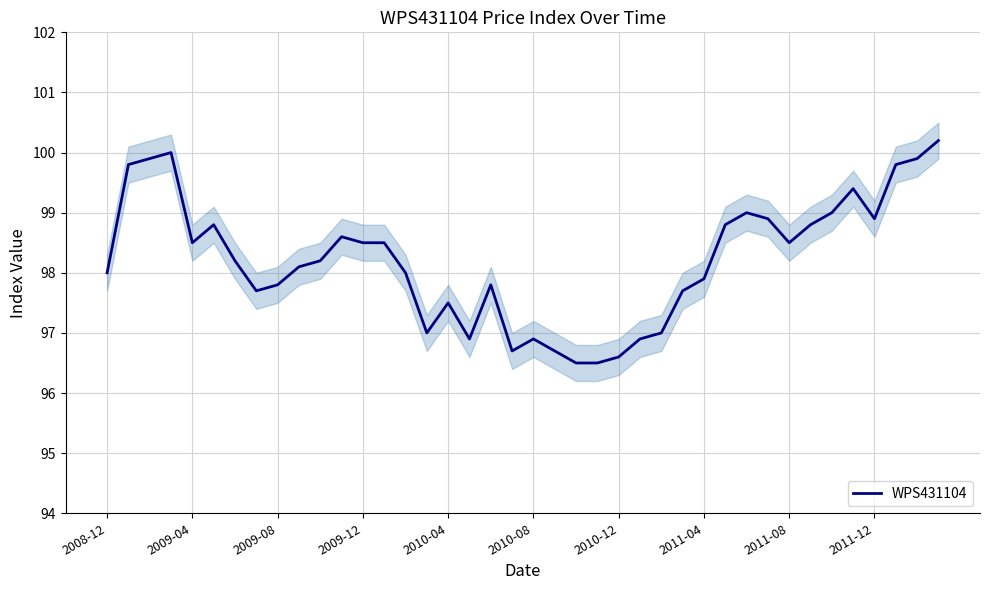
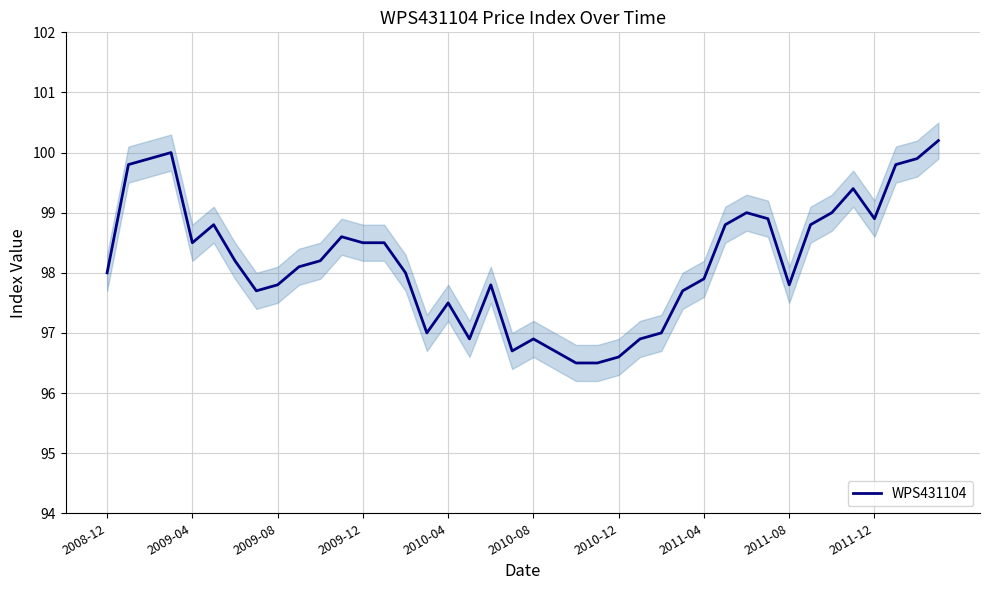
  {
    "WPS431104": {
      "2008-12": 98.0,
      "2009-04": 98.5,
      "2009-08": 97.8,
      "2009-12": 98.5,
      "2010-04": 97.5,
      "2010-08": 96.9,
      "2010-12": 96.6,
      "2011-04": 97.9,
-     "2011-08": 98.5,
+     "2011-08": 97.8,
      "2011-12": 98.9
    }
  }
